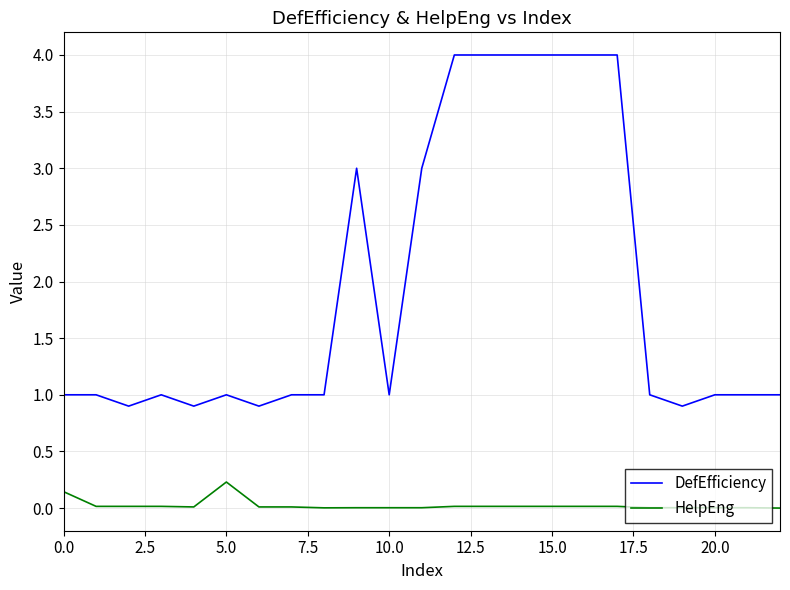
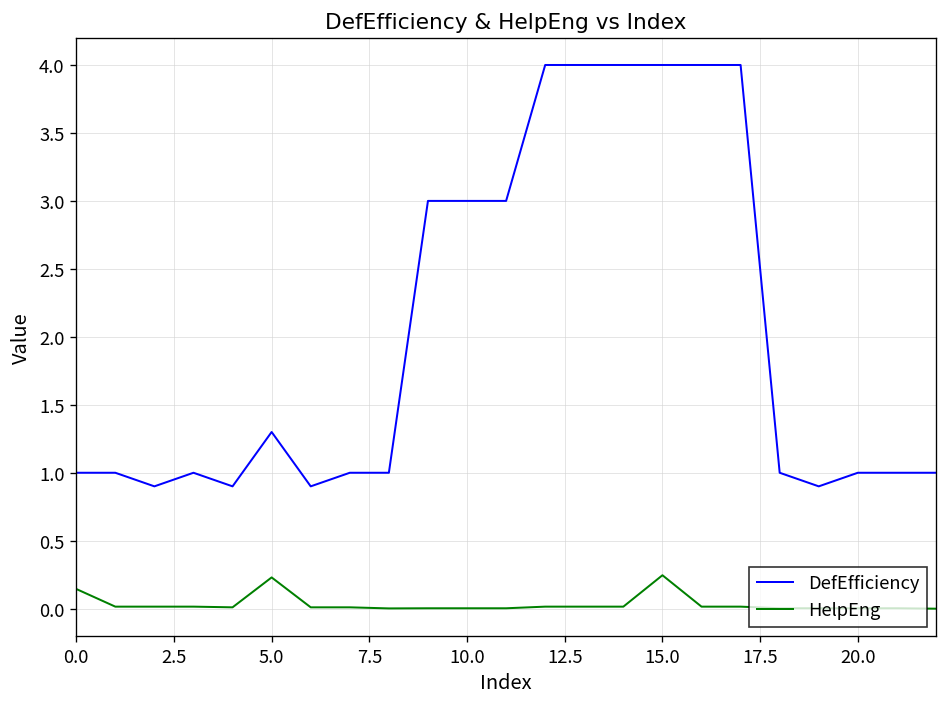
  {
    "DefEfficiency": {
      "0.0": 1.0,
-     "5.0": 1.0,
-     "10.0": 1,
+     "5.0": 1.3,
+     "10.0": 3,
      "15.0": 4.0,
      "20.0": 1.0
    },
    "HelpEng": {
      "0.0": 0.15,
      "5.0": 0.23,
      "10.0": 0.00,
-     "15.0": 0.02
+     "15.0": 0.25
    }
  }
